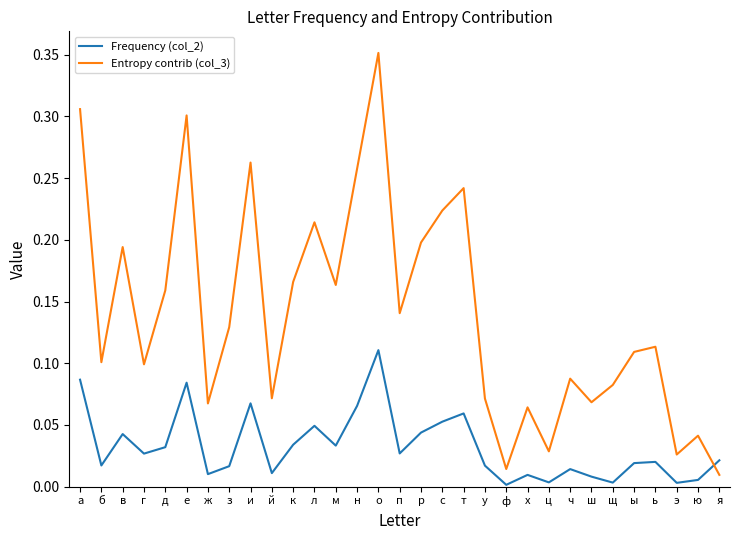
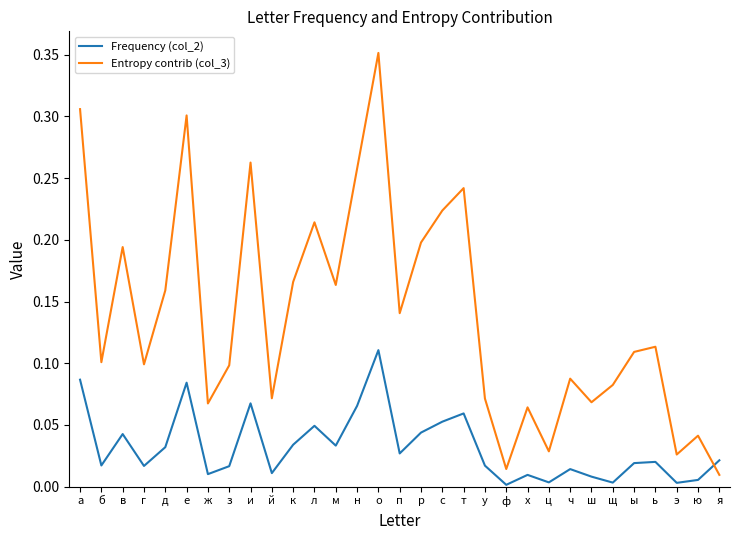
  {
    "Frequency (col_2)": {
      "а": 0.087,
      "б": 0.017,
      "в": 0.043,
-     "г": 0.027,
+     "г": 0.017,
      "д": 0.032,
      "е": 0.084,
      "ж": 0.010,
      "з": 0.017,
      "и": 0.068,
      "й": 0.011,
      "к": 0.034,
      "л": 0.049,
      "м": 0.033,
      "н": 0.065,
      "о": 0.111,
      "п": 0.027,
      "р": 0.044,
      "с": 0.053,
      "т": 0.059,
      "у": 0.017,
      "ф": 0.002,
      "х": 0.010,
      "ц": 0.004,
      "ч": 0.014,
      "ш": 0.008,
      "щ": 0.003,
      "ы": 0.019,
      "ь": 0.020,
      "э": 0.003,
      "ю": 0.006,
      "я": 0.021
    },
    "Entropy contrib (col_3)": {
      "а": 0.306,
      "б": 0.101,
      "в": 0.194,
      "г": 0.099,
      "д": 0.159,
      "е": 0.301,
      "ж": 0.067,
-     "з": 0.129,
+     "з": 0.098,
      "и": 0.263,
      "й": 0.072,
      "к": 0.166,
      "л": 0.214,
      "м": 0.163,
      "н": 0.258,
      "о": 0.351,
      "п": 0.141,
      "р": 0.198,
      "с": 0.224,
      "т": 0.242,
      "у": 0.071,
      "ф": 0.014,
      "х": 0.064,
      "ц": 0.029,
      "ч": 0.088,
      "ш": 0.068,
      "щ": 0.082,
      "ы": 0.109,
      "ь": 0.113,
      "э": 0.026,
      "ю": 0.041,
      "я": 0.010
    }
  }
